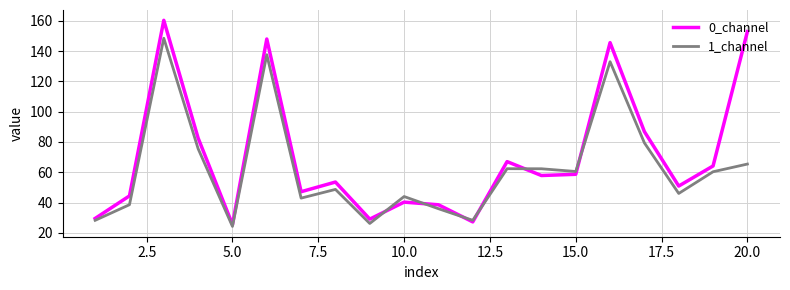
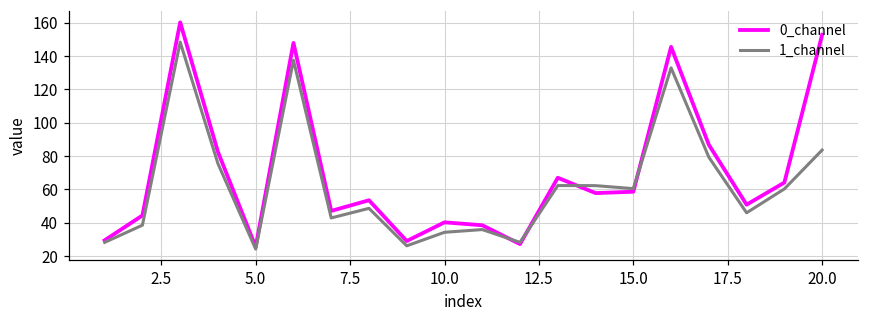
  {
    "0_channel": {
      "10.0": 40,
      "15.0": 59,
      "20.0": 153
    },
    "1_channel": {
-     "10.0": 44,
+     "10.0": 34,
      "15.0": 60,
-     "20.0": 65
+     "20.0": 84
    }
  }
